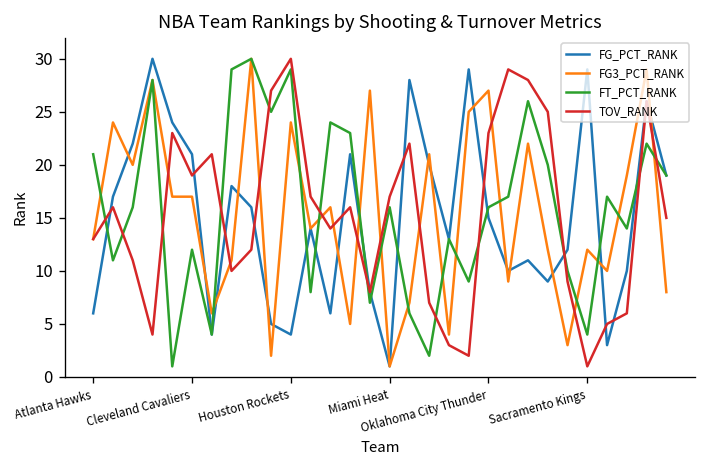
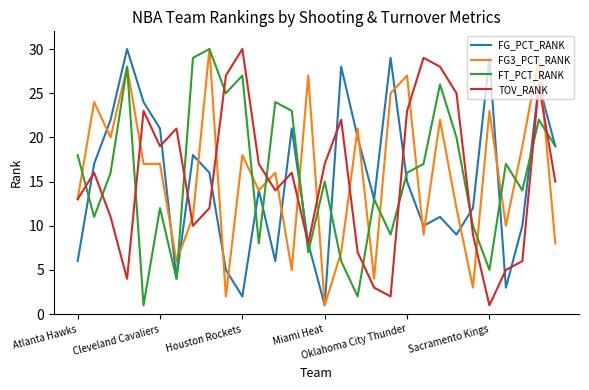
  {
    "FG_PCT_RANK": {
      "Atlanta Hawks": 6,
      "Cleveland Cavaliers": 21,
-     "Houston Rockets": 4,
+     "Houston Rockets": 2,
      "Oklahoma City Thunder": 15
    },
    "FG3_PCT_RANK": {
      "Cleveland Cavaliers": 17,
-     "Houston Rockets": 24,
+     "Houston Rockets": 18,
      "Oklahoma City Thunder": 27,
-     "Sacramento Kings": 12
+     "Sacramento Kings": 23
    },
    "FT_PCT_RANK": {
-     "Atlanta Hawks": 21,
+     "Atlanta Hawks": 18,
      "Cleveland Cavaliers": 12,
-     "Houston Rockets": 29,
-     "Miami Heat": 16,
+     "Houston Rockets": 27,
+     "Miami Heat": 15,
      "Oklahoma City Thunder": 16,
-     "Sacramento Kings": 4
+     "Sacramento Kings": 5
    },
    "TOV_RANK": {
      "Cleveland Cavaliers": 19,
      "Houston Rockets": 30,
      "Miami Heat": 17,
      "Oklahoma City Thunder": 23,
      "Sacramento Kings": 1
    }
  }
